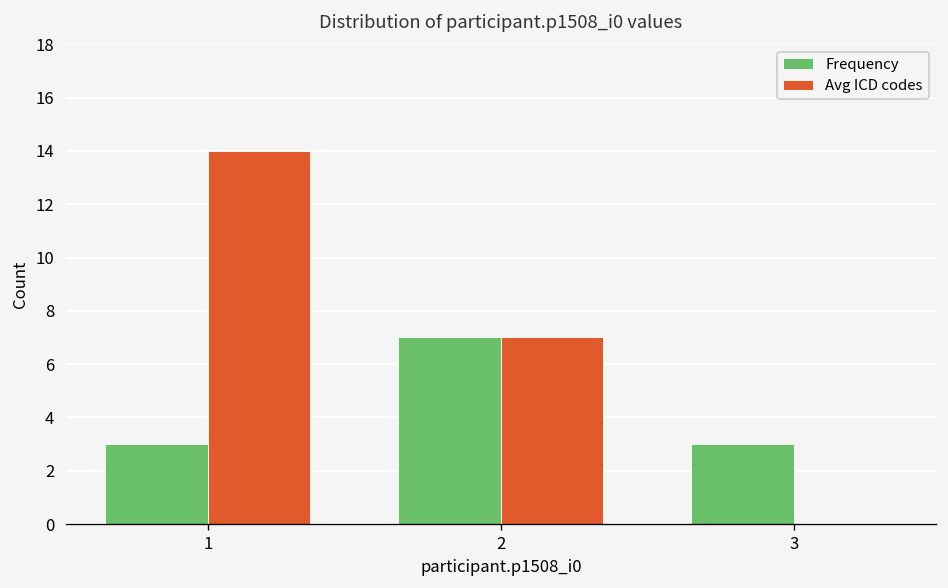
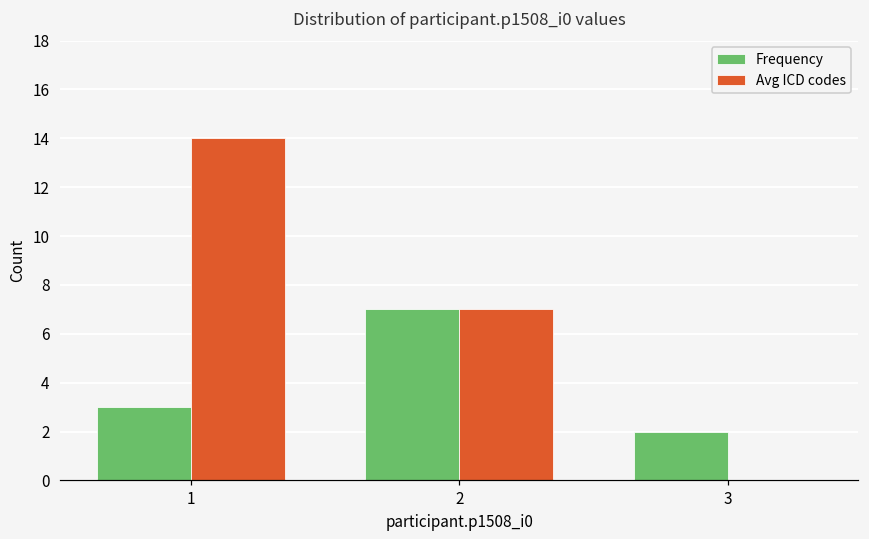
  {
    "Frequency": {
      "1": 3,
      "2": 7,
-     "3": 3
+     "3": 2
    },
    "Avg ICD codes": {
      "1": 14,
      "2": 7,
      "3": 0
    }
  }
